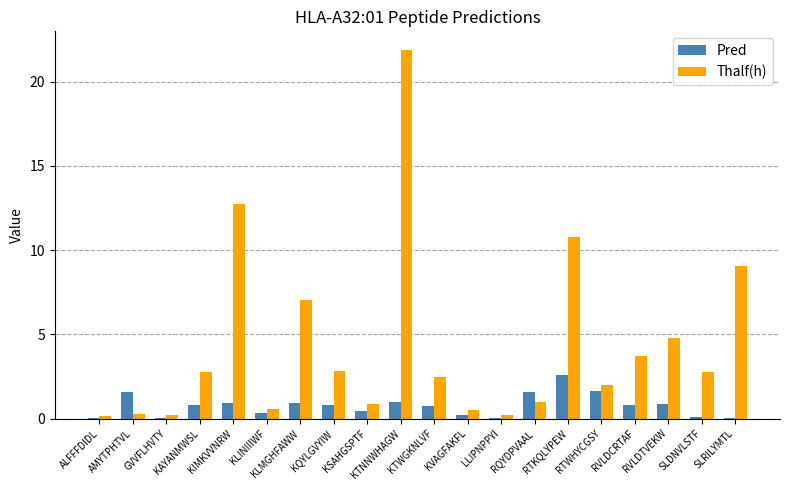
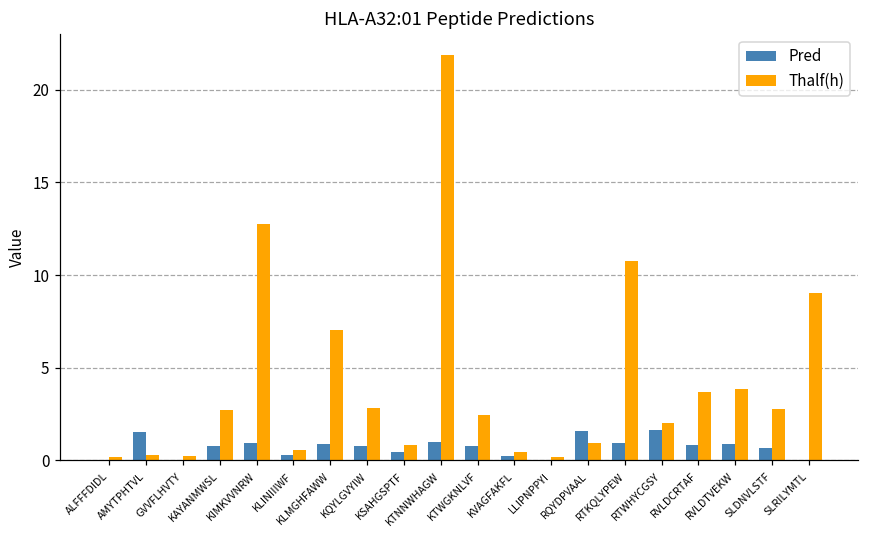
  {
    "Pred": {
      "AMYTPHTVL": 1.6,
      "KAYANMWSL": 0.8,
      "KIMKVVNRW": 0.9,
      "KLINIIIWF": 0.3,
      "KLMGHFAWW": 0.9,
      "KQYLGVYIW": 0.8,
      "KSAHGSPTF": 0.4,
      "KTNNWHAGW": 1.0,
      "KTWGKNLVF": 0.8,
      "KVAGFAKFL": 0.2,
      "RQYDPVAAL": 1.6,
-     "RTKQLYPEW": 2.6,
+     "RTKQLYPEW": 0.9,
      "RTWHYCGSY": 1.7,
      "RVLDCRTAF": 0.8,
      "RVLDTVEKW": 0.9,
-     "SLDNVLSTF": 0.1
+     "SLDNVLSTF": 0.7
    },
    "Thalf(h)": {
      "ALFFFDIDL": 0.2,
      "AMYTPHTVL": 0.3,
      "GVVFLHVTY": 0.2,
      "KAYANMWSL": 2.7,
      "KIMKVVNRW": 12.7,
      "KLINIIIWF": 0.6,
      "KLMGHFAWW": 7.0,
      "KQYLGVYIW": 2.8,
      "KSAHGSPTF": 0.8,
      "KTNNWHAGW": 21.9,
      "KTWGKNLVF": 2.5,
      "KVAGFAKFL": 0.5,
      "LLIPNPPYI": 0.2,
      "RQYDPVAAL": 1.0,
      "RTKQLYPEW": 10.7,
      "RTWHYCGSY": 2.0,
      "RVLDCRTAF": 3.7,
-     "RVLDTVEKW": 4.8,
+     "RVLDTVEKW": 3.9,
      "SLDNVLSTF": 2.8,
      "SLRILYMTL": 9.0
    }
  }
